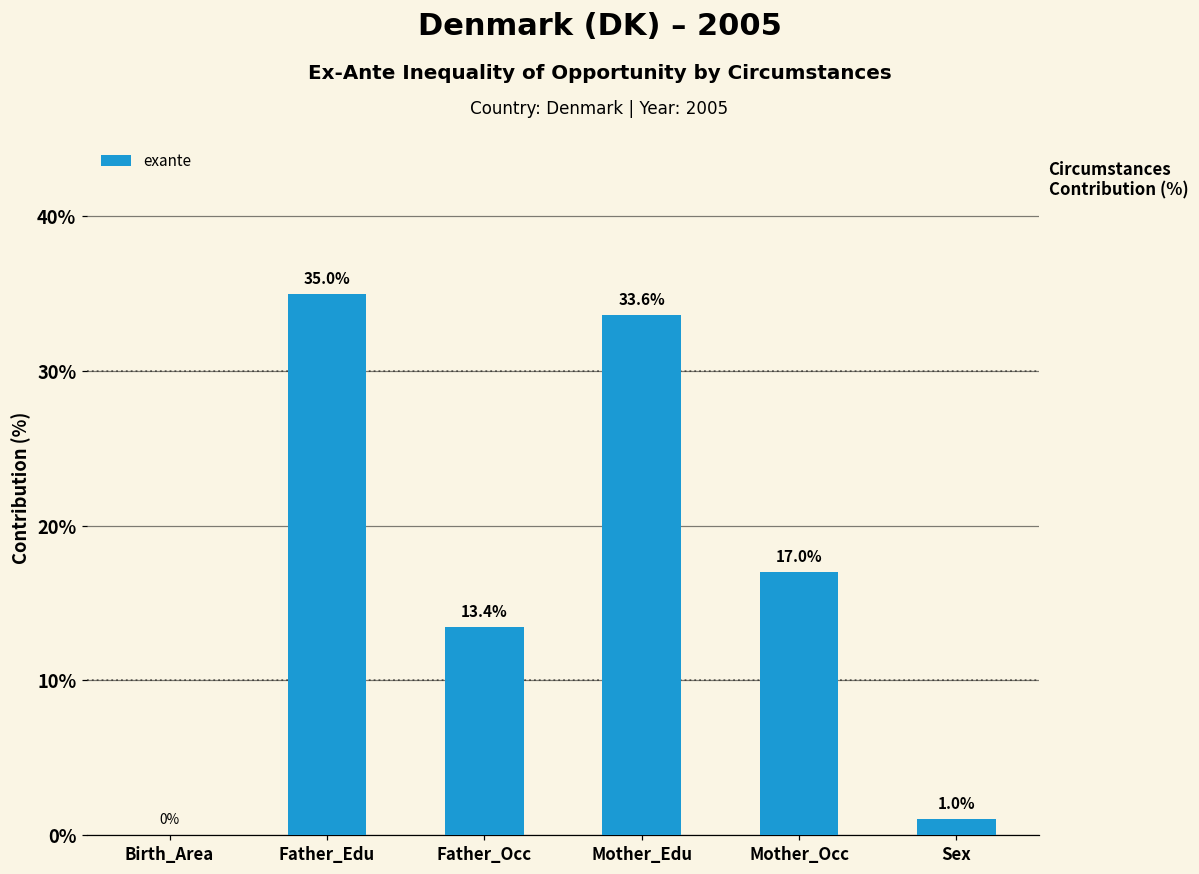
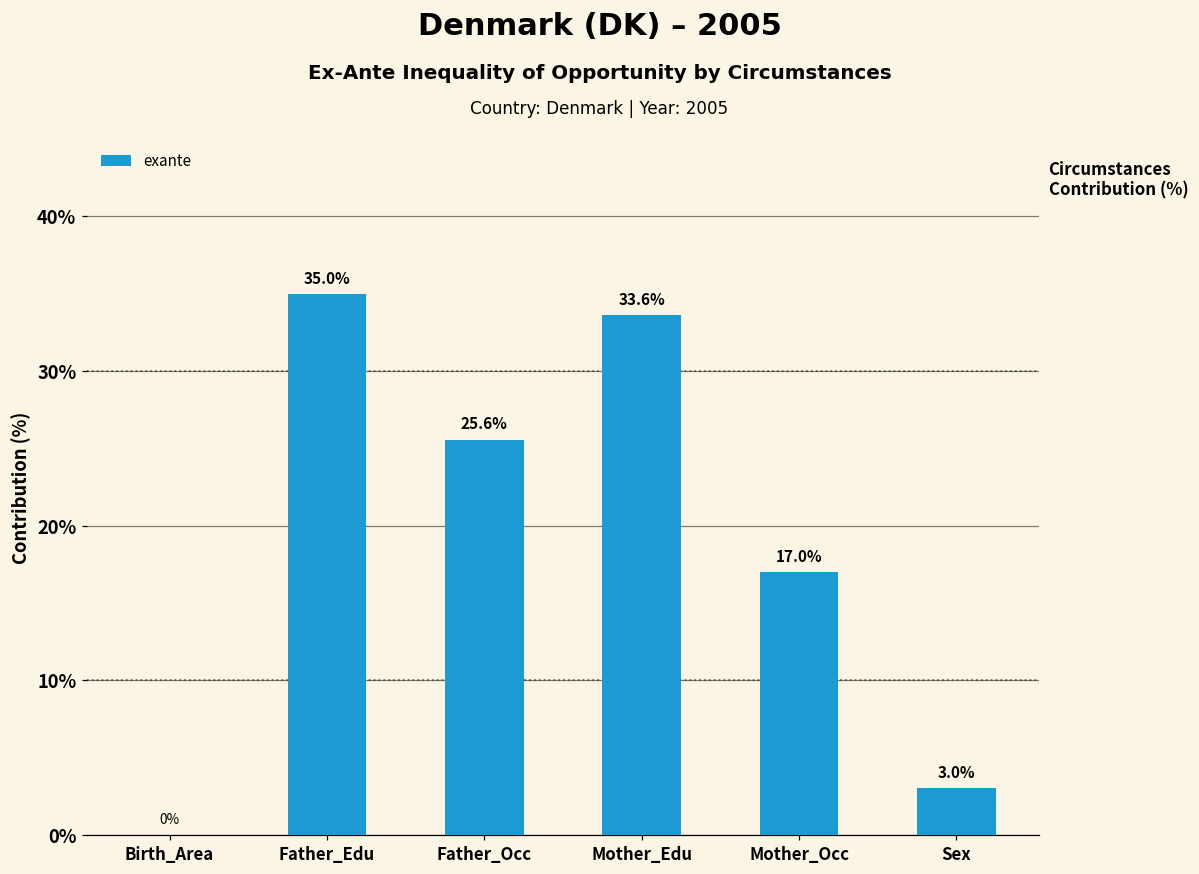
  {
    "Birth_Area": "0%",
    "Father_Edu": "35.0%",
-   "Father_Occ": "13.4%",
+   "Father_Occ": "25.6%",
    "Mother_Edu": "33.6%",
    "Mother_Occ": "17.0%",
-   "Sex": "1.0%"
+   "Sex": "3.0%"
  }
